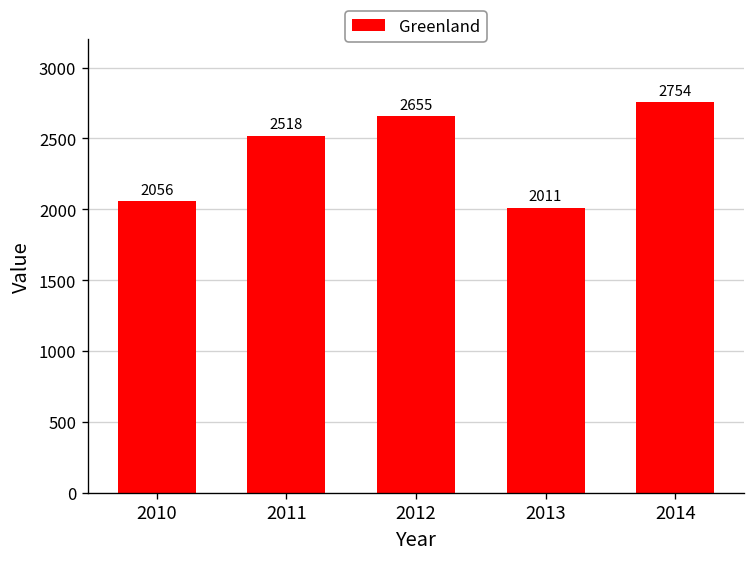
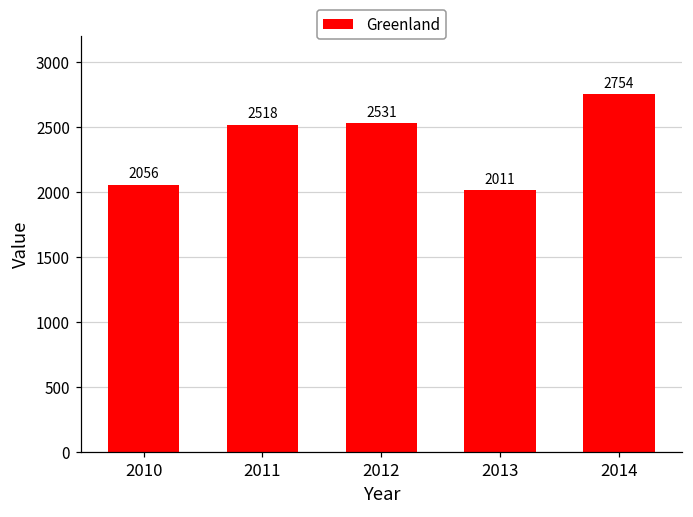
  {
    "2010": 2056,
    "2011": 2518,
-   "2012": 2655,
+   "2012": 2531,
    "2013": 2011,
    "2014": 2754
  }
